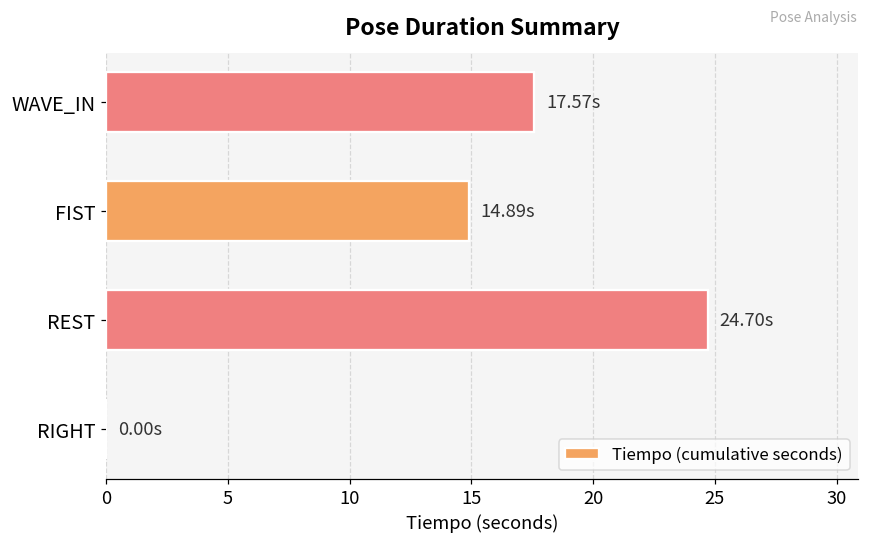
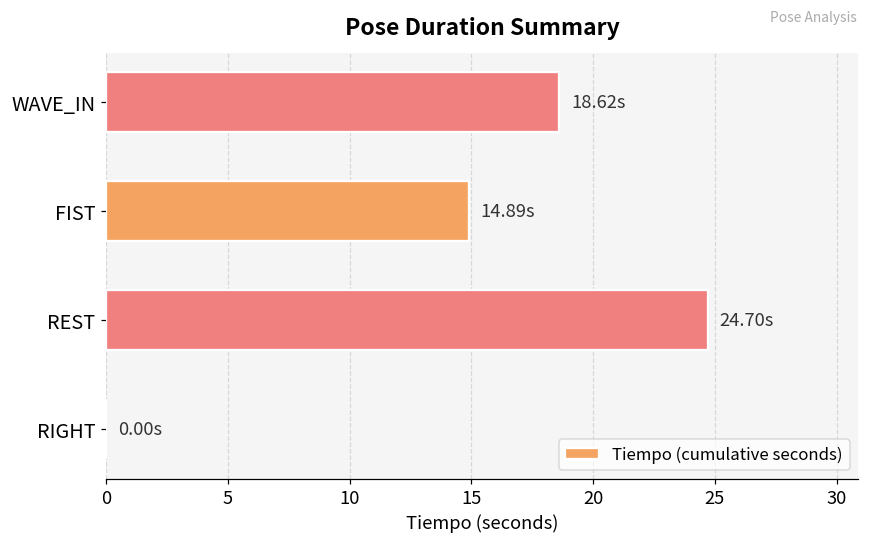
  {
-   "WAVE_IN": "17.57s",
+   "WAVE_IN": "18.62s",
    "FIST": "14.89s",
    "REST": "24.70s",
    "RIGHT": "0.00s"
  }
